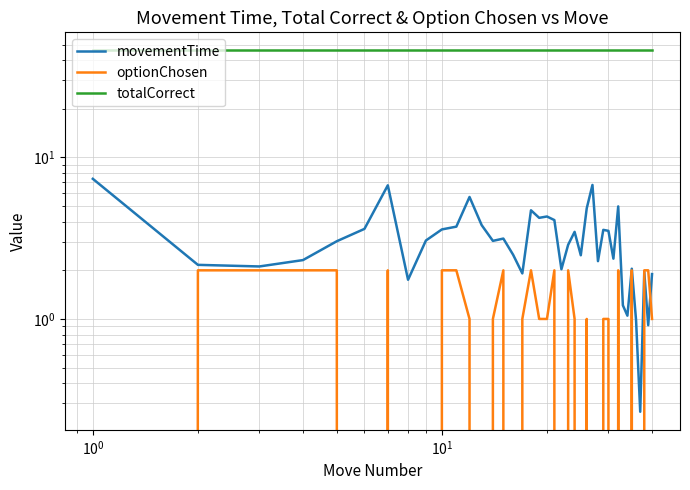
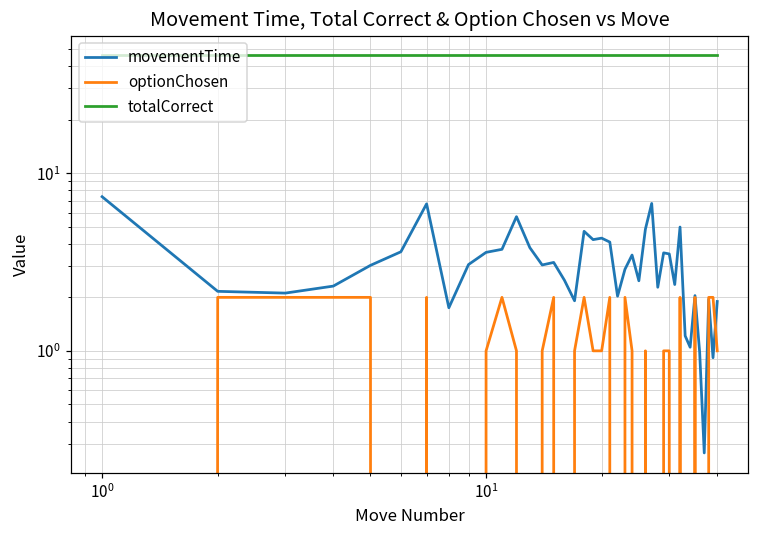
  {
    "movementTime": {
      "10^0": 7,
      "10^1": 3.6
    },
    "optionChosen": {
-     "10^1": 2
+     "10^1": 1
    },
    "totalCorrect": {
      "10^1": 46
    }
  }
